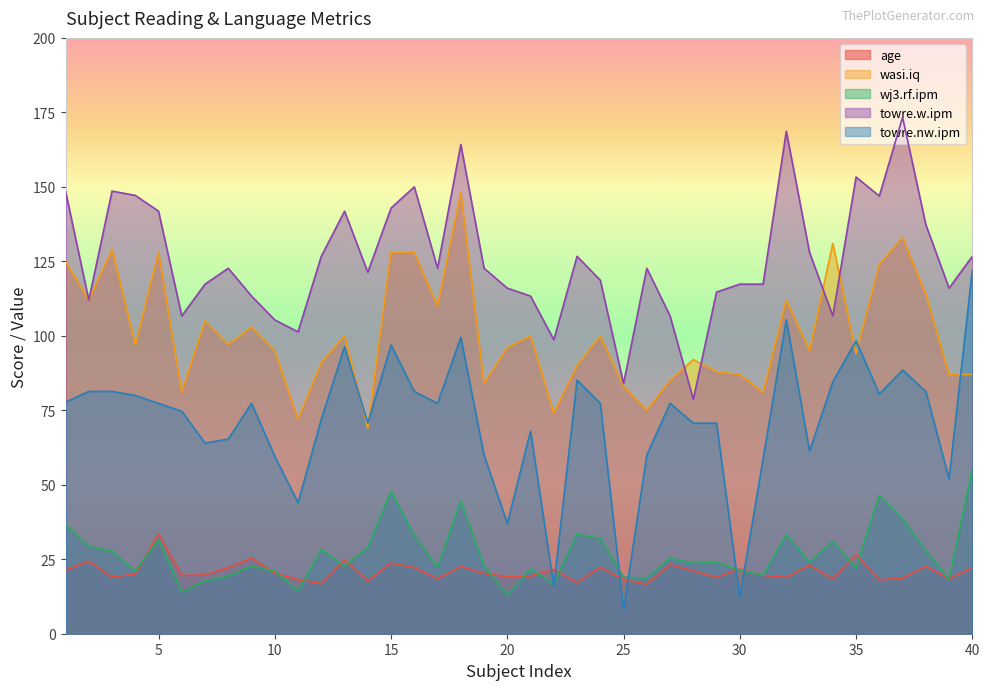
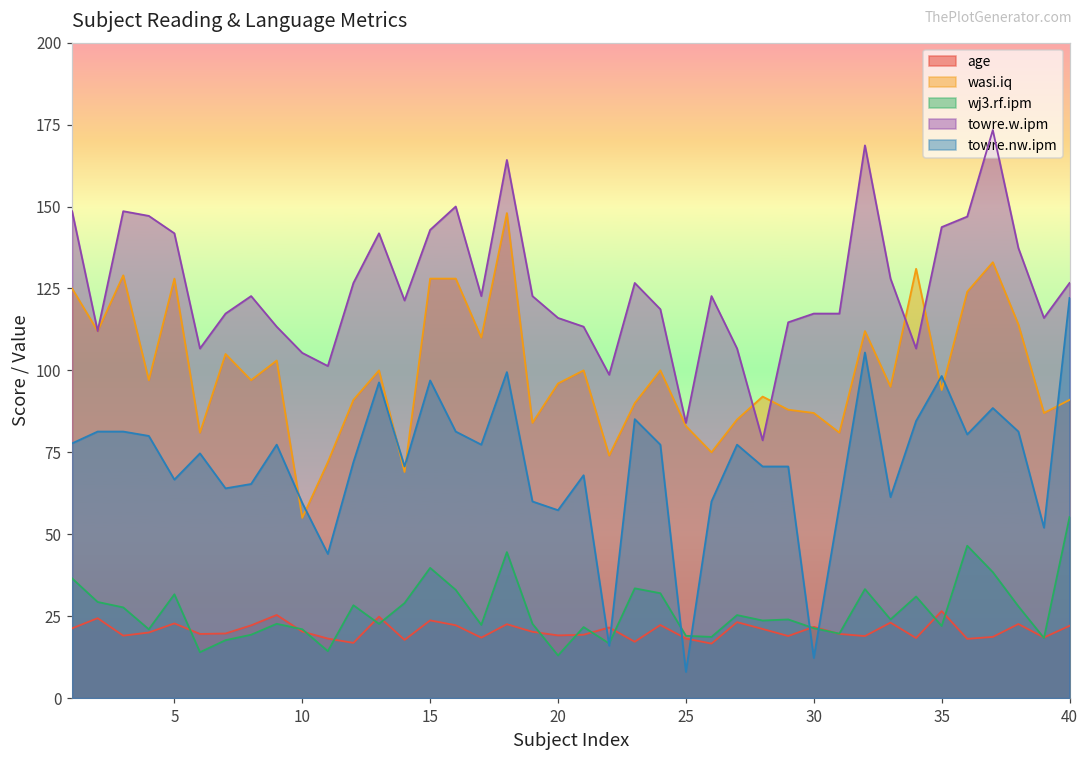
  {
    "age": {
-     "5": 33,
+     "5": 23,
      "15": 24,
      "20": 19,
      "35": 27,
      "40": 22
    },
    "wasi.iq": {
      "5": 128,
-     "10": 95,
+     "10": 55,
      "15": 128,
      "20": 96,
      "25": 83,
      "30": 87,
      "35": 94,
-     "40": 87
+     "40": 91
    },
    "wj3.rf.ipm": {
      "5": 32,
-     "15": 48,
+     "15": 40,
      "20": 13,
      "35": 22,
      "40": 55
    },
    "towre.w.ipm": {
      "5": 142,
      "10": 105,
      "15": 143,
      "20": 116,
      "25": 84,
      "30": 117,
-     "35": 153,
+     "35": 144,
      "40": 127
    },
    "towre.nw.ipm": {
-     "5": 77,
+     "5": 67,
      "10": 60,
      "15": 97,
-     "20": 37,
+     "20": 57,
      "25": 8,
      "30": 12,
      "35": 98,
      "40": 122
    }
  }
